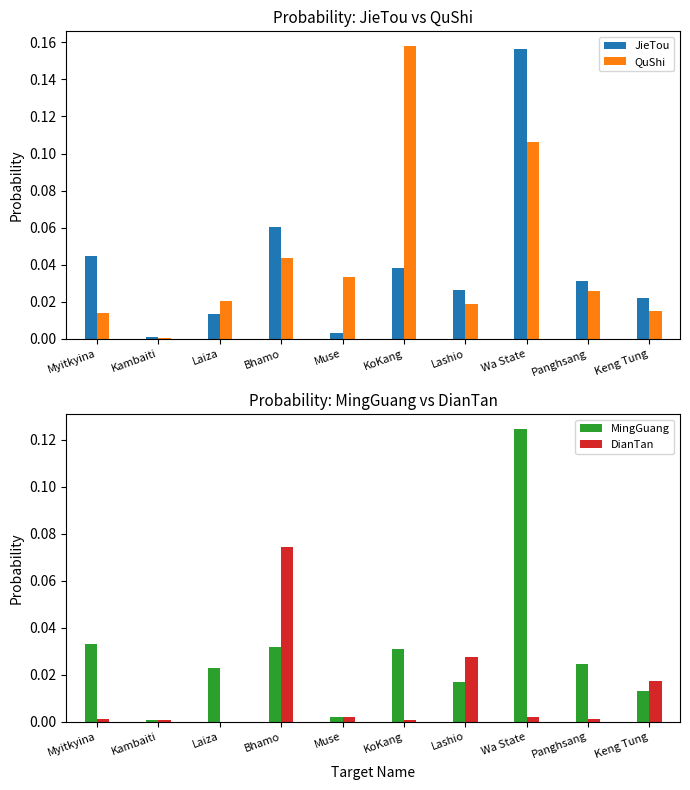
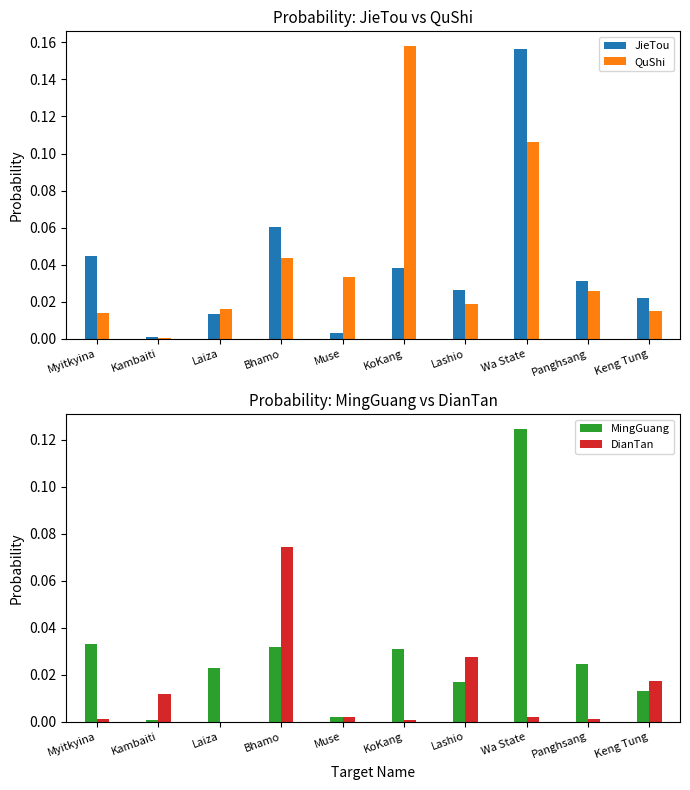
  {
    "Probability: JieTou vs QuShi": {
      "JieTou": {
        "Myitkyina": 0.045,
        "Laiza": 0.013,
        "Bhamo": 0.060,
        "Muse": 0.003,
        "KoKang": 0.038,
        "Lashio": 0.026,
        "Wa State": 0.156,
        "Panghsang": 0.031,
        "Keng Tung": 0.022
      },
      "QuShi": {
        "Myitkyina": 0.014,
-       "Laiza": 0.021,
+       "Laiza": 0.016,
        "Bhamo": 0.044,
        "Muse": 0.033,
        "KoKang": 0.158,
        "Lashio": 0.019,
        "Wa State": 0.106,
        "Panghsang": 0.026,
        "Keng Tung": 0.015
      }
    },
    "Probability: MingGuang vs DianTan": {
      "MingGuang": {
        "Myitkyina": 0.033,
        "Laiza": 0.023,
        "Bhamo": 0.032,
        "Muse": 0.002,
        "KoKang": 0.031,
        "Lashio": 0.017,
        "Wa State": 0.125,
        "Panghsang": 0.024,
        "Keng Tung": 0.013
      },
      "DianTan": {
        "Myitkyina": 0.001,
-       "Kambaiti": 0.001,
+       "Kambaiti": 0.012,
        "Bhamo": 0.074,
        "Muse": 0.002,
        "Lashio": 0.027,
        "Wa State": 0.002,
        "Keng Tung": 0.017
      }
    }
  }
